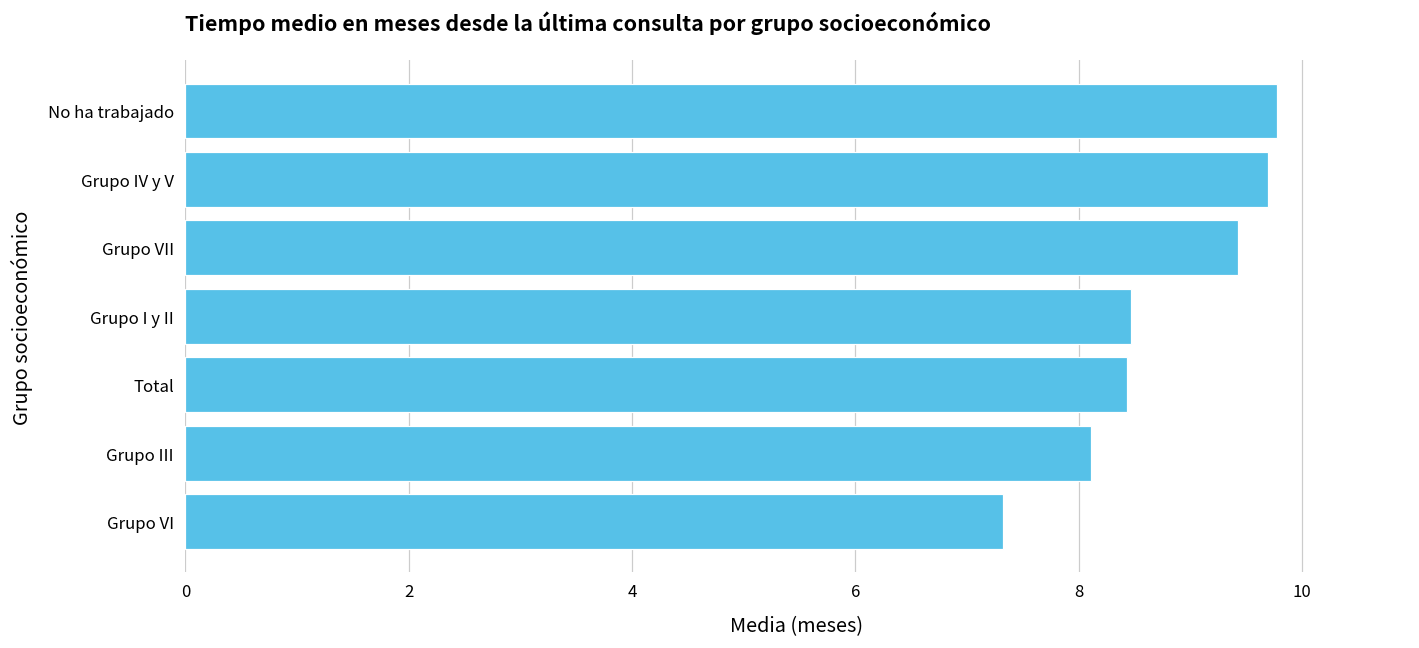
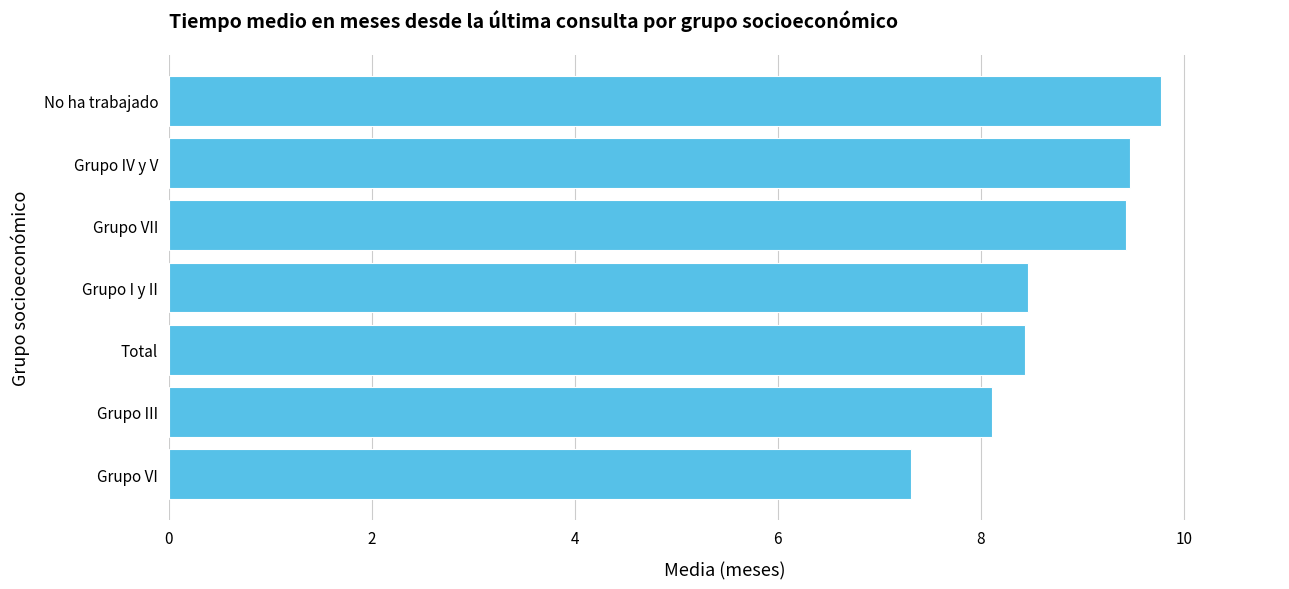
  {
    "No ha trabajado": 9.78,
-   "Grupo IV y V": 9.69,
+   "Grupo IV y V": 9.47,
    "Grupo VII": 9.43,
    "Grupo I y II": 8.47,
    "Total": 8.43,
    "Grupo III": 8.11,
    "Grupo VI": 7.32
  }
